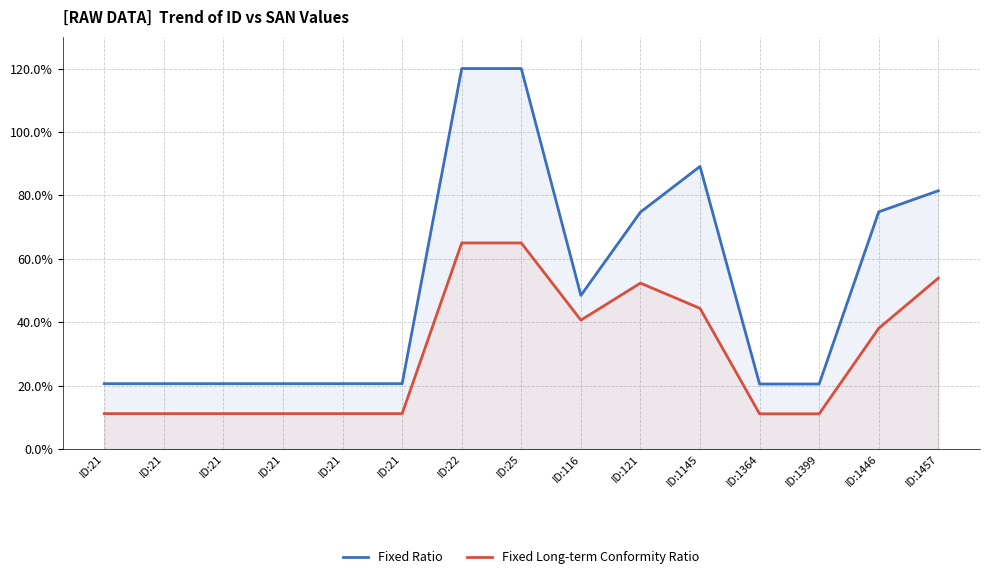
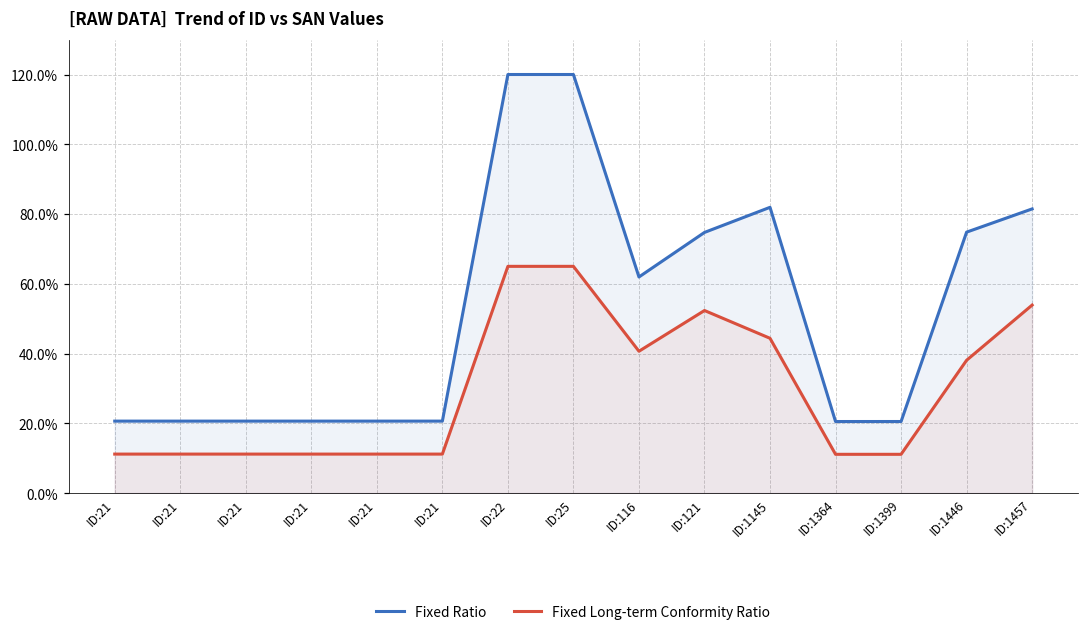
  {
    "Fixed Ratio": {
      "ID:22": "120%",
      "ID:25": "120%",
-     "ID:116": "48%",
+     "ID:116": "62%",
      "ID:121": "75%",
-     "ID:1145": "89%",
+     "ID:1145": "82%",
      "ID:1364": "21%",
      "ID:1399": "21%",
      "ID:1446": "75%",
      "ID:1457": "81%"
    },
    "Fixed Long-term Conformity Ratio": {
      "ID:22": "65%",
      "ID:25": "65%",
      "ID:116": "41%",
      "ID:121": "52%",
      "ID:1145": "44%",
      "ID:1364": "11%",
      "ID:1399": "11%",
      "ID:1446": "38%",
      "ID:1457": "54%"
    }
  }
